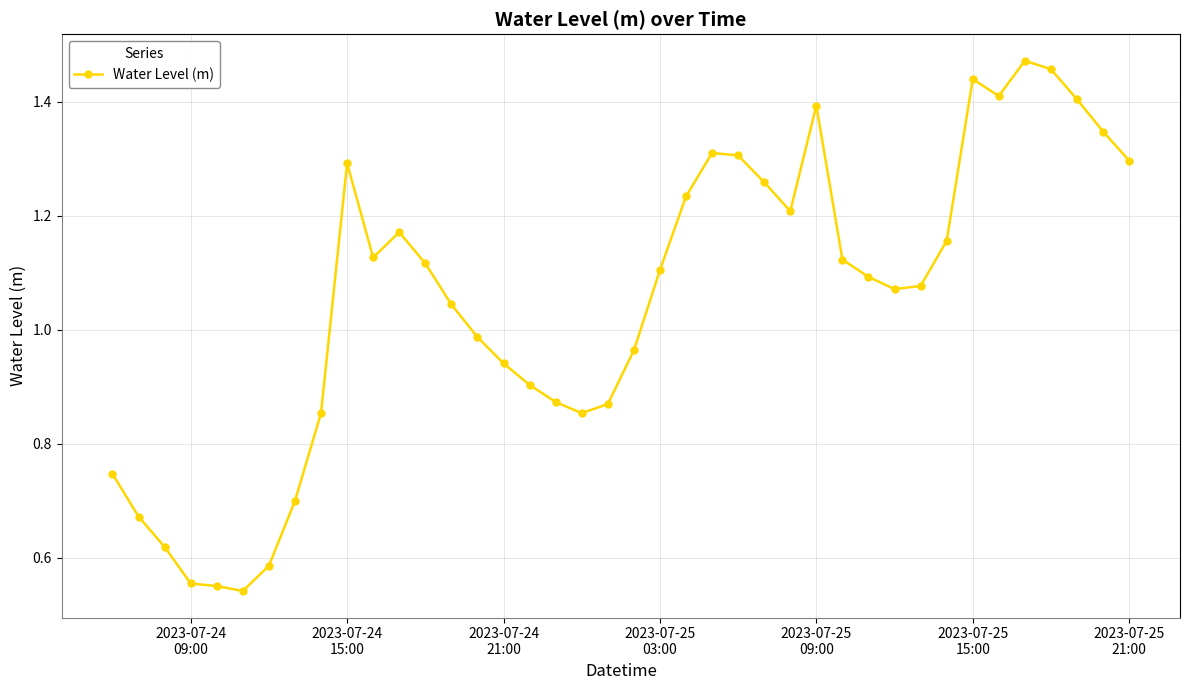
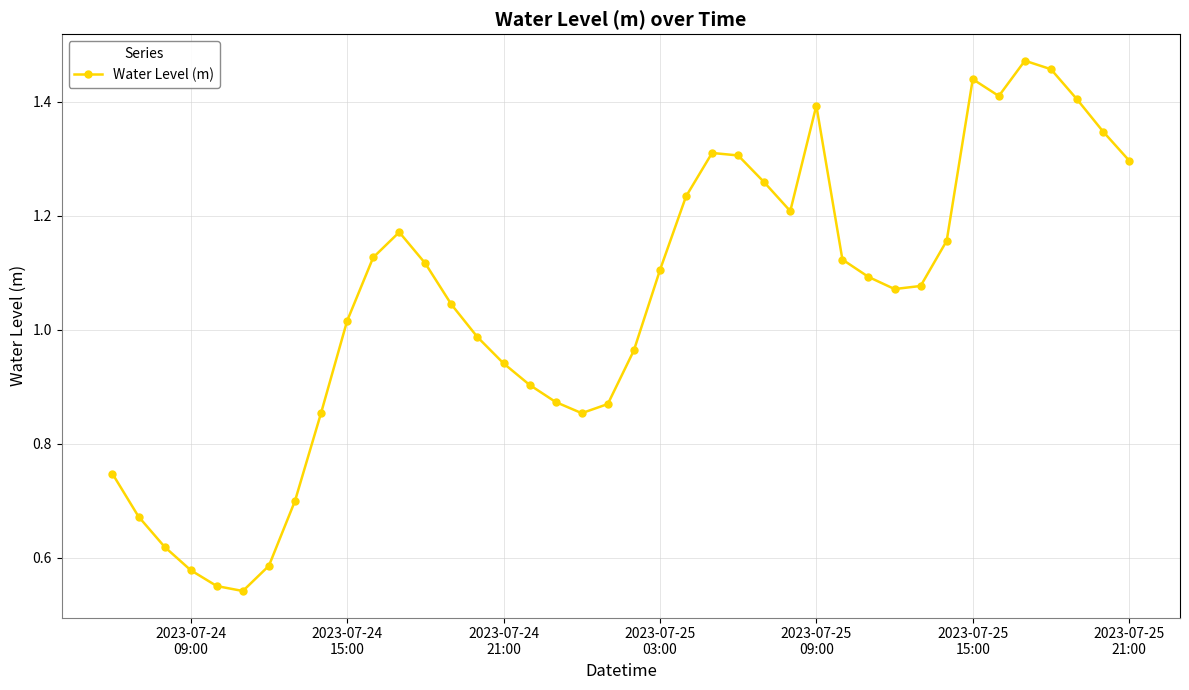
  {
-   "2023-07-24 09:00": 0.55,
-   "2023-07-24 15:00": 1.29,
+   "2023-07-24 09:00": 0.58,
+   "2023-07-24 15:00": 1.02,
    "2023-07-24 21:00": 0.94,
    "2023-07-25 03:00": 1.10,
    "2023-07-25 09:00": 1.39,
    "2023-07-25 15:00": 1.44,
    "2023-07-25 21:00": 1.30
  }
